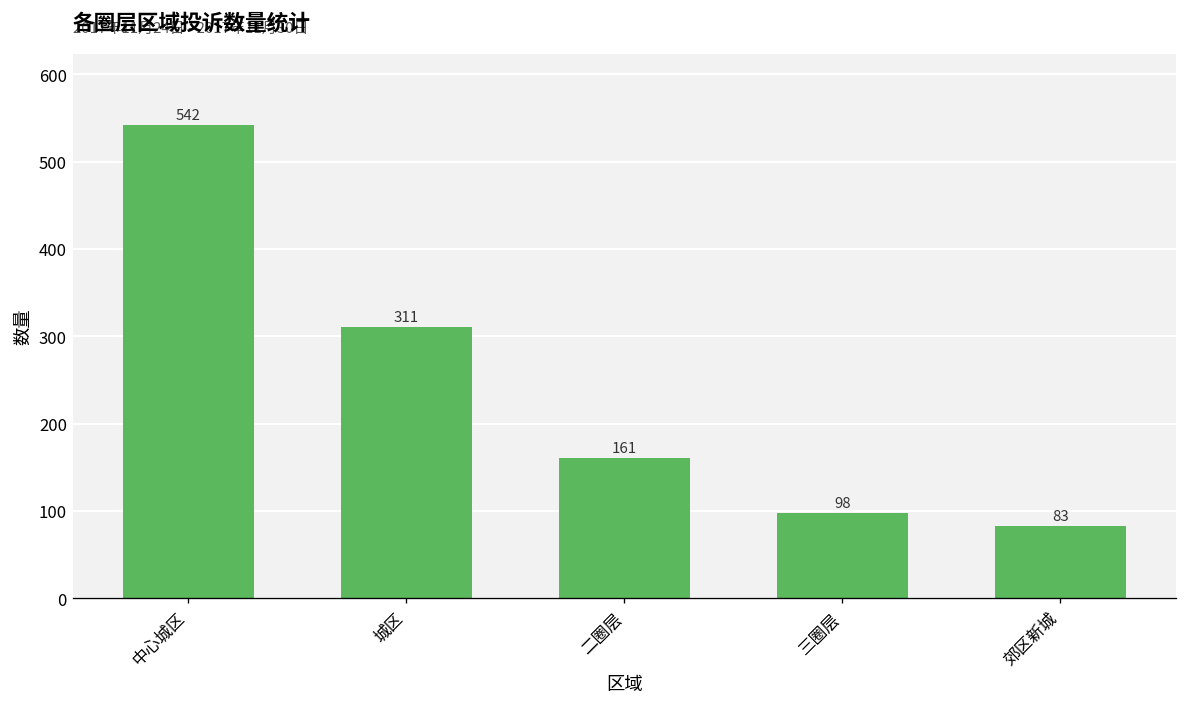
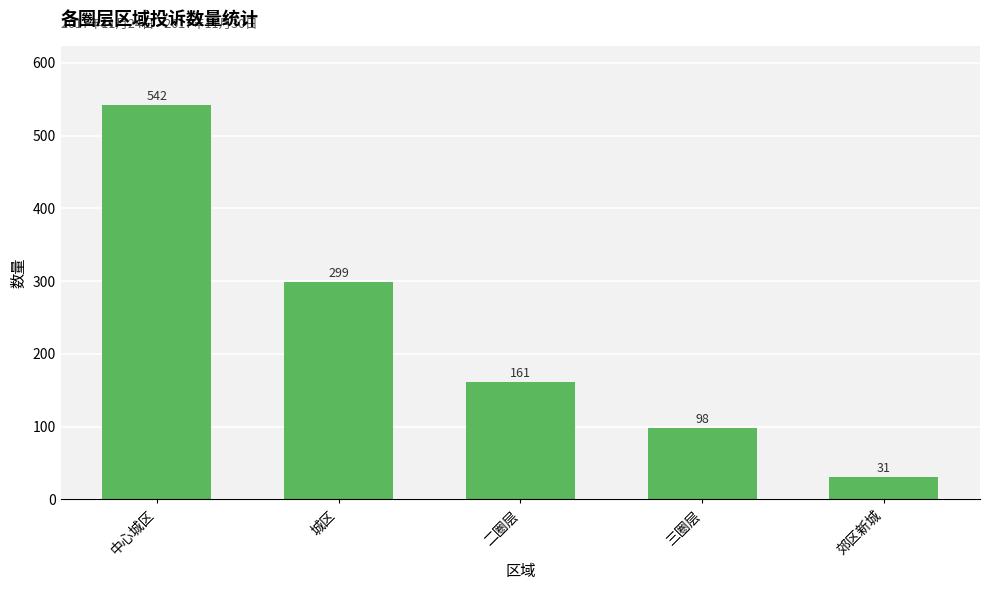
  {
    "中心城区": 542,
-   "城区": 311,
+   "城区": 299,
    "二圈层": 161,
    "三圈层": 98,
-   "郊区新城": 83
+   "郊区新城": 31
  }
